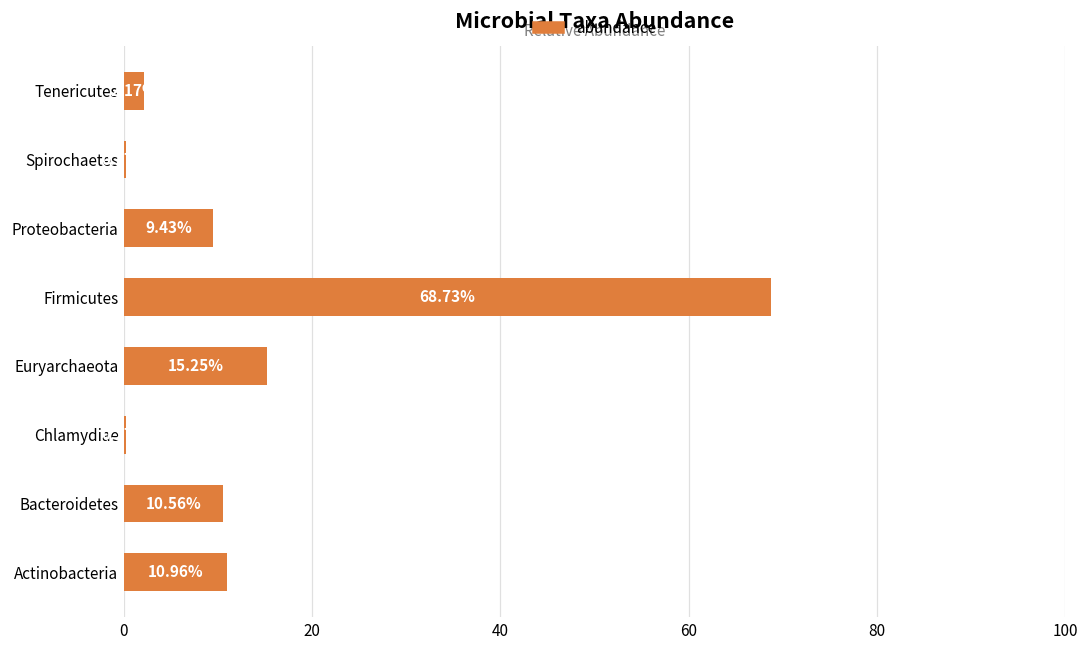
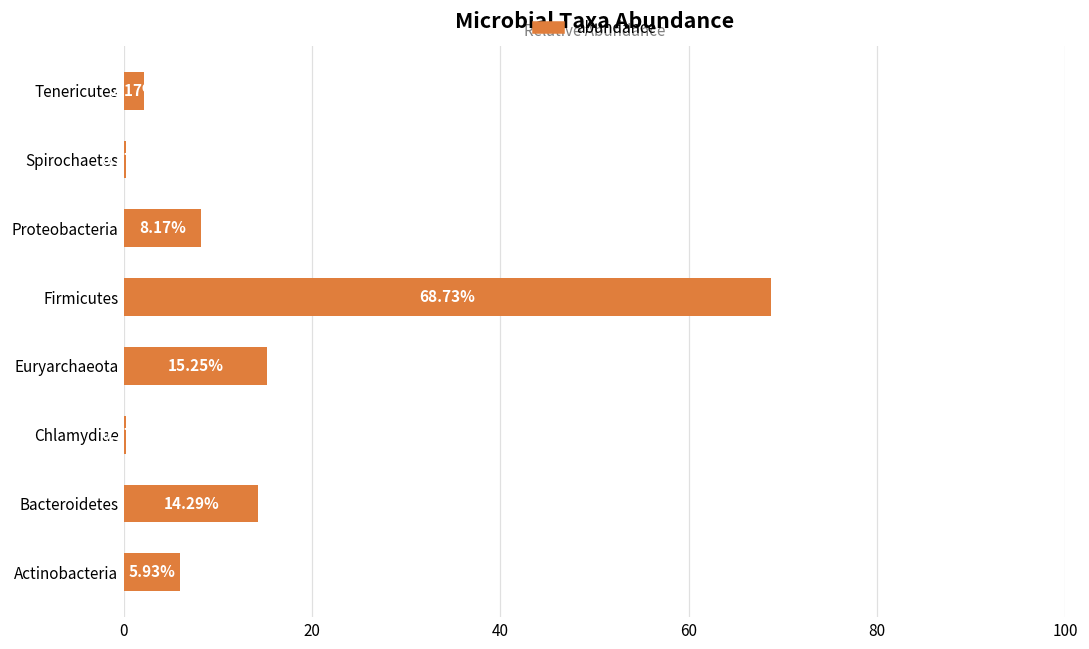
  {
-   "Proteobacteria": "9.43%",
+   "Proteobacteria": "8.17%",
    "Firmicutes": "68.73%",
    "Euryarchaeota": "15.25%",
-   "Bacteroidetes": "10.56%",
-   "Actinobacteria": "10.96%"
+   "Bacteroidetes": "14.29%",
+   "Actinobacteria": "5.93%"
  }
